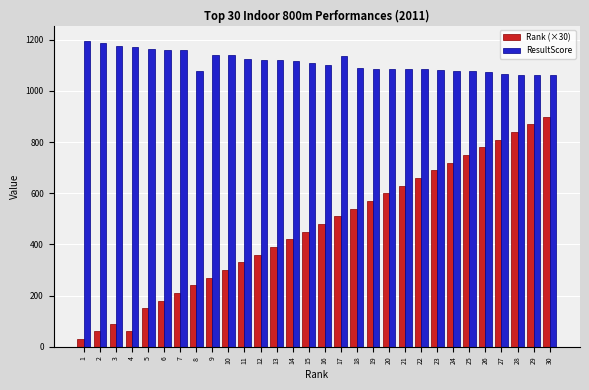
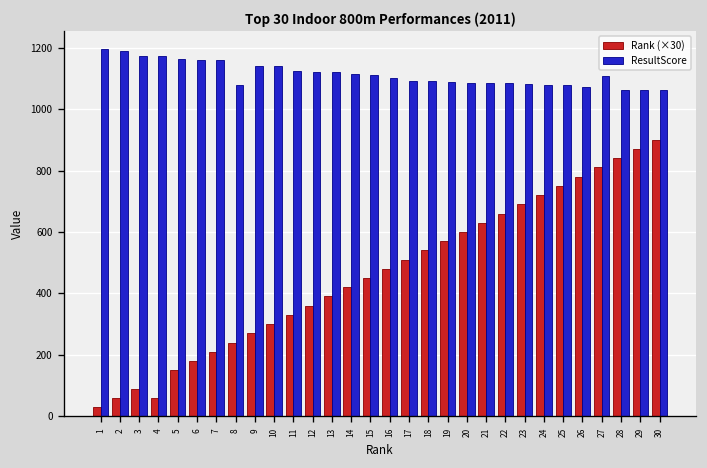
  {
    "Rank (×30)": {
      "1": 30,
      "2": 60,
      "3": 90,
      "4": 60,
      "5": 150,
      "6": 180,
      "7": 210,
      "8": 240,
      "9": 270,
      "10": 300,
      "11": 330,
      "12": 360,
      "13": 390,
      "14": 420,
      "15": 450,
      "16": 480,
      "17": 510,
      "18": 540,
      "19": 570,
      "20": 600,
      "21": 630,
      "22": 660,
      "23": 690,
      "24": 720,
      "25": 750,
      "26": 780,
      "27": 810,
      "28": 840,
      "29": 870,
      "30": 900
    },
    "ResultScore": {
      "1": 1200,
      "2": 1190,
      "3": 1170,
      "4": 1170,
      "5": 1160,
      "6": 1160,
      "7": 1160,
      "8": 1080,
      "9": 1140,
      "10": 1140,
      "11": 1120,
      "12": 1120,
      "13": 1120,
      "14": 1120,
      "15": 1110,
      "16": 1100,
-     "17": 1140,
+     "17": 1090,
      "18": 1090,
      "19": 1090,
      "20": 1090,
      "21": 1090,
      "22": 1080,
      "23": 1080,
      "24": 1080,
      "25": 1080,
      "26": 1070,
-     "27": 1070,
+     "27": 1110,
      "28": 1060,
      "29": 1060,
      "30": 1060
    }
  }
